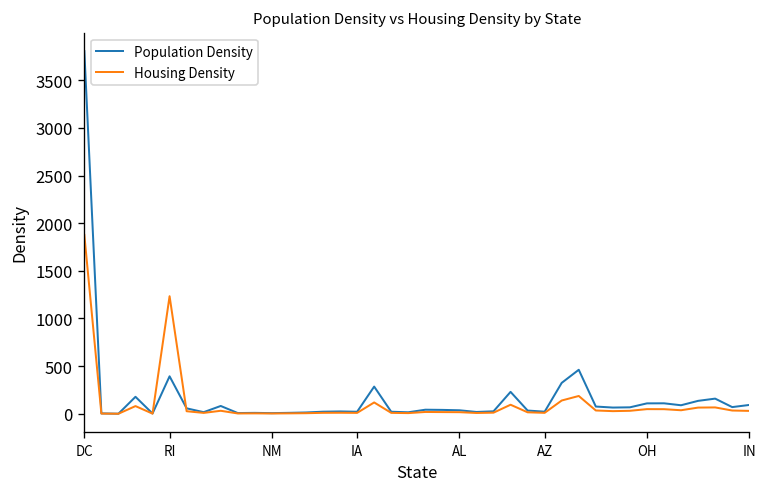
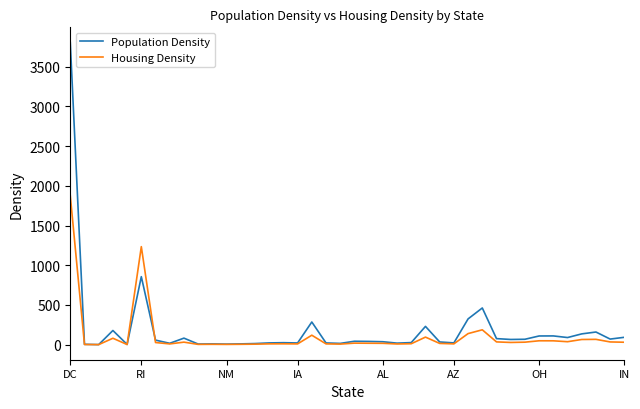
  {
    "Population Density": {
-     "RI": 400
+     "RI": 900
    },
    "Housing Density": {
      "RI": 1200
    }
  }
